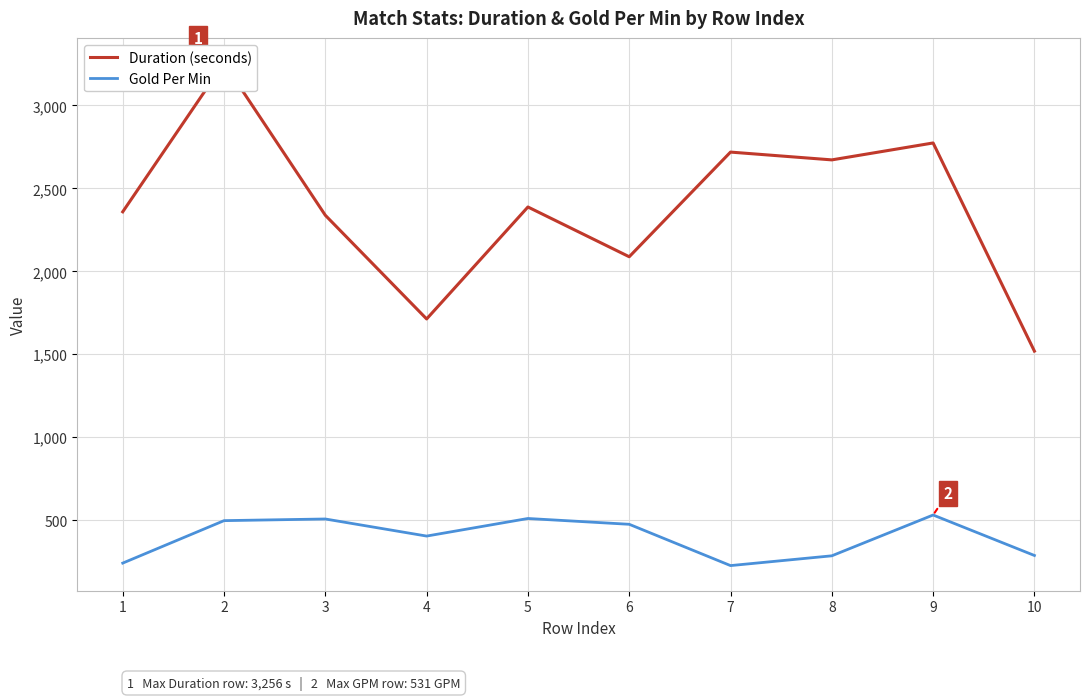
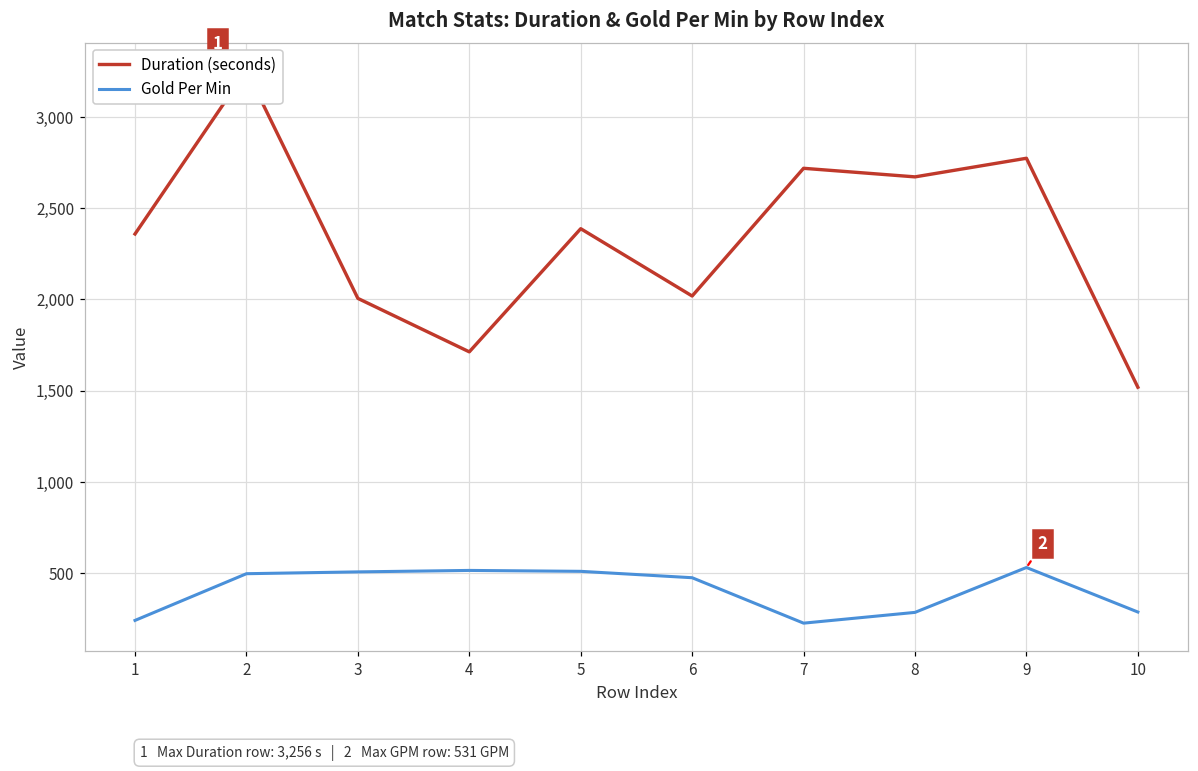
  {
    "Duration (seconds)": {
      "1": "2,360",
-     "3": "2,340",
+     "3": "2,010",
      "4": "1,710",
      "5": "2,390",
-     "6": "2,090",
+     "6": "2,020",
      "7": "2,720",
      "8": "2,670",
      "9": "2,770",
      "10": "1,520"
    },
    "Gold Per Min": {
      "1": "240",
      "2": "500",
      "3": "510",
-     "4": "400",
+     "4": "520",
      "5": "510",
      "6": "480",
      "7": "230",
      "8": "290",
      "10": "290"
    }
  }
